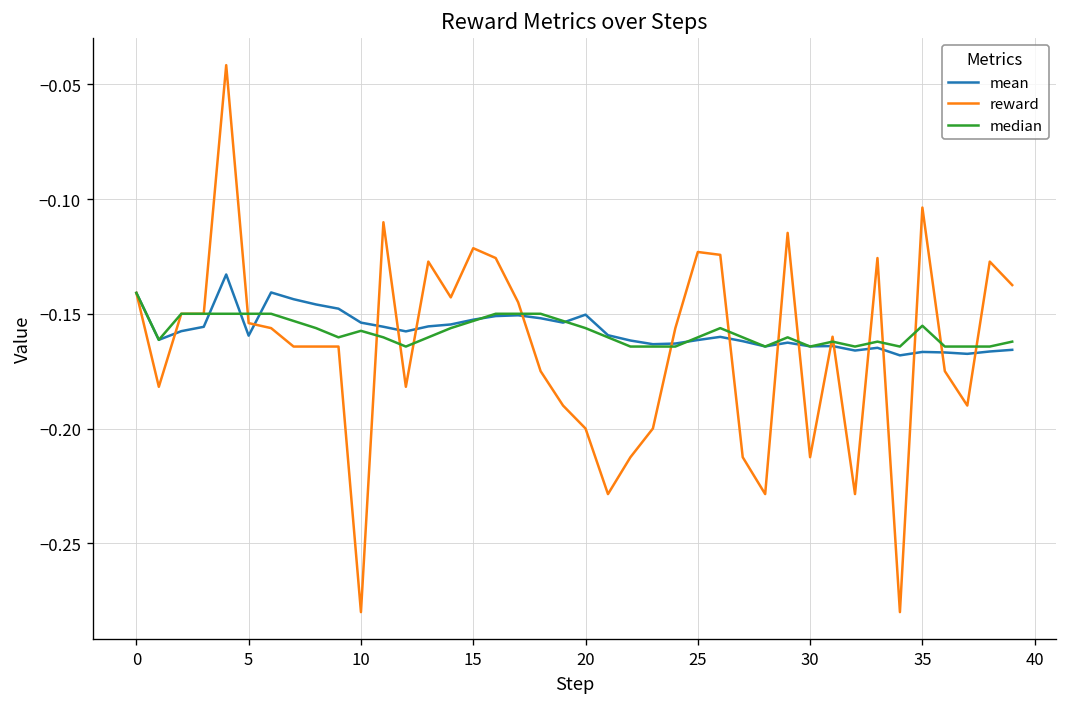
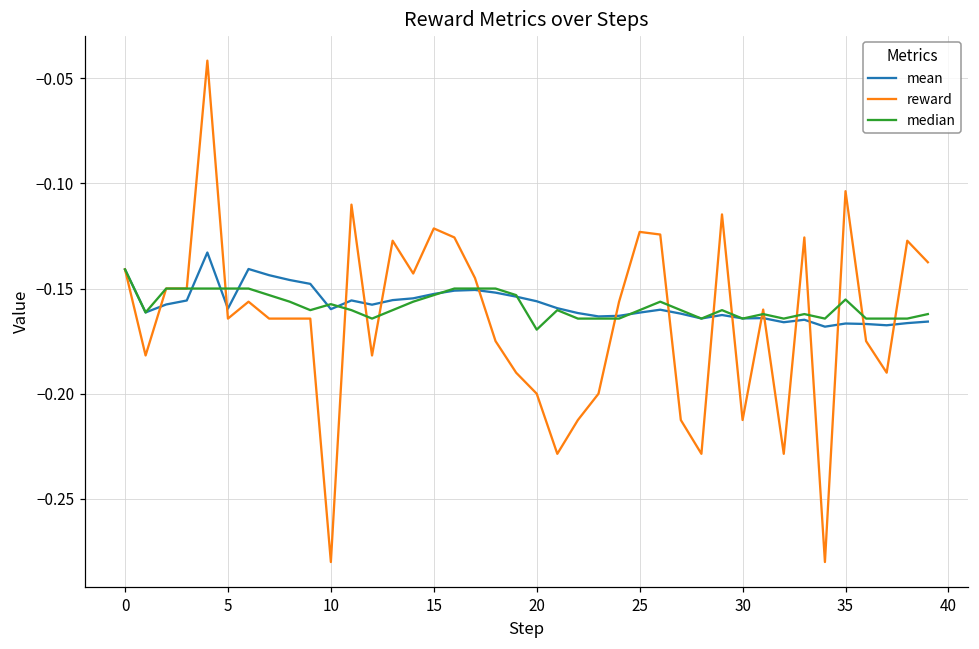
  {
    "mean": {
      "5": -0.160,
-     "10": -0.154,
-     "20": -0.150,
+     "10": -0.160,
+     "20": -0.156,
      "35": -0.167
    },
    "reward": {
-     "5": -0.154,
+     "5": -0.164,
      "10": -0.280,
      "15": -0.121,
      "20": -0.200,
      "25": -0.123,
      "30": -0.213,
      "35": -0.104
    },
    "median": {
      "5": -0.150,
      "10": -0.157,
-     "20": -0.156,
+     "20": -0.170,
      "35": -0.155
    }
  }
